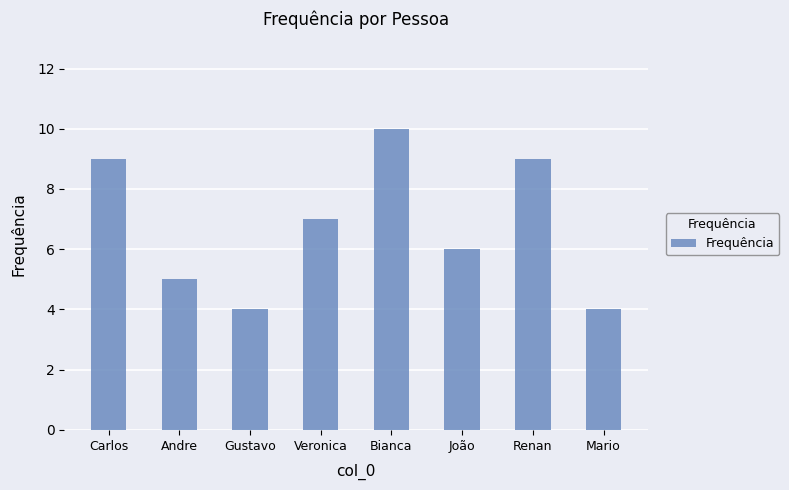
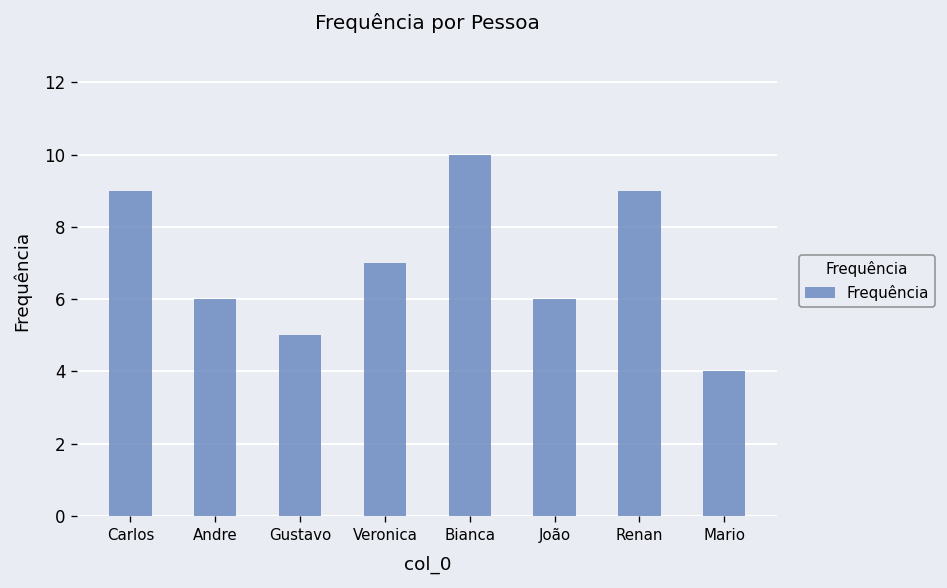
  {
    "Carlos": 9,
-   "Andre": 5,
-   "Gustavo": 4,
+   "Andre": 6,
+   "Gustavo": 5,
    "Veronica": 7,
    "Bianca": 10,
    "João": 6,
    "Renan": 9,
    "Mario": 4
  }
